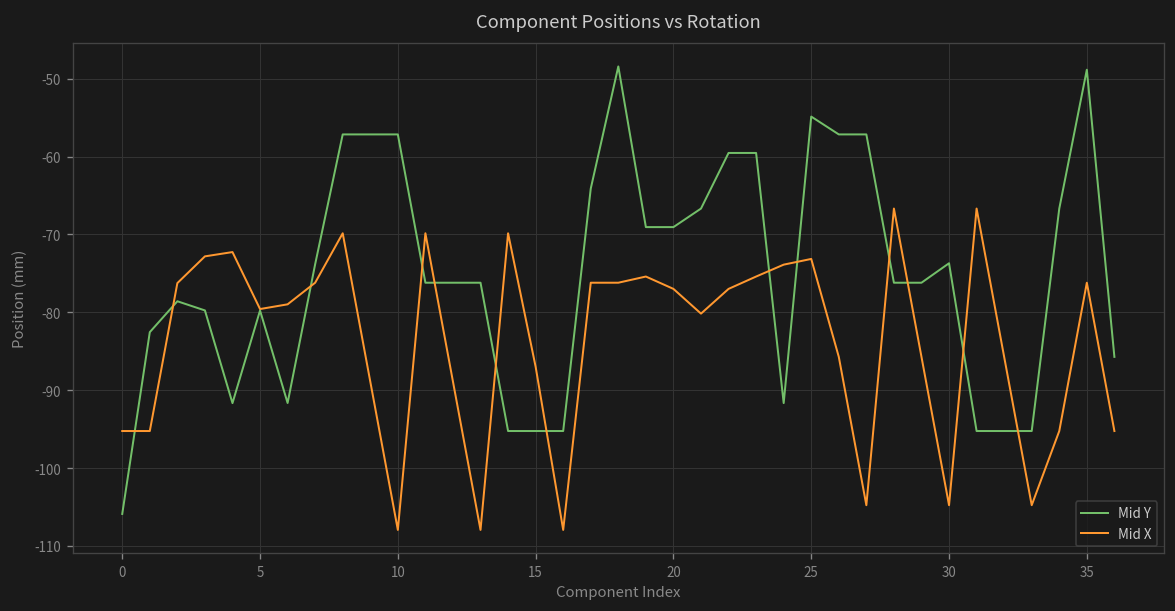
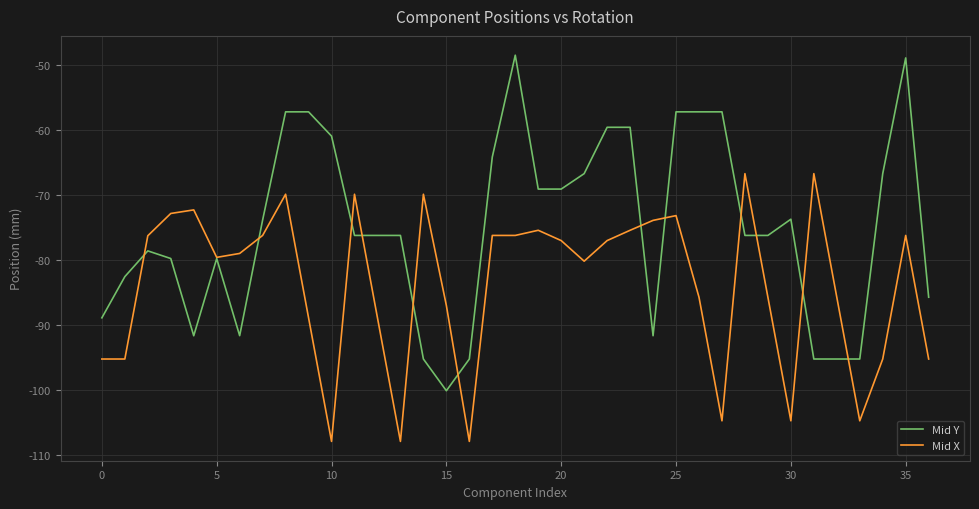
  {
    "Mid Y": {
-     "0": -106,
-     "10": -57,
-     "15": -95,
+     "0": -89,
+     "10": -61,
+     "15": -100,
      "20": -69,
-     "25": -55,
+     "25": -57,
      "30": -74,
      "35": -49
    },
    "Mid X": {
      "0": -95,
      "10": -108,
      "15": -87,
      "20": -77,
      "25": -73,
      "30": -105,
      "35": -76
    }
  }
